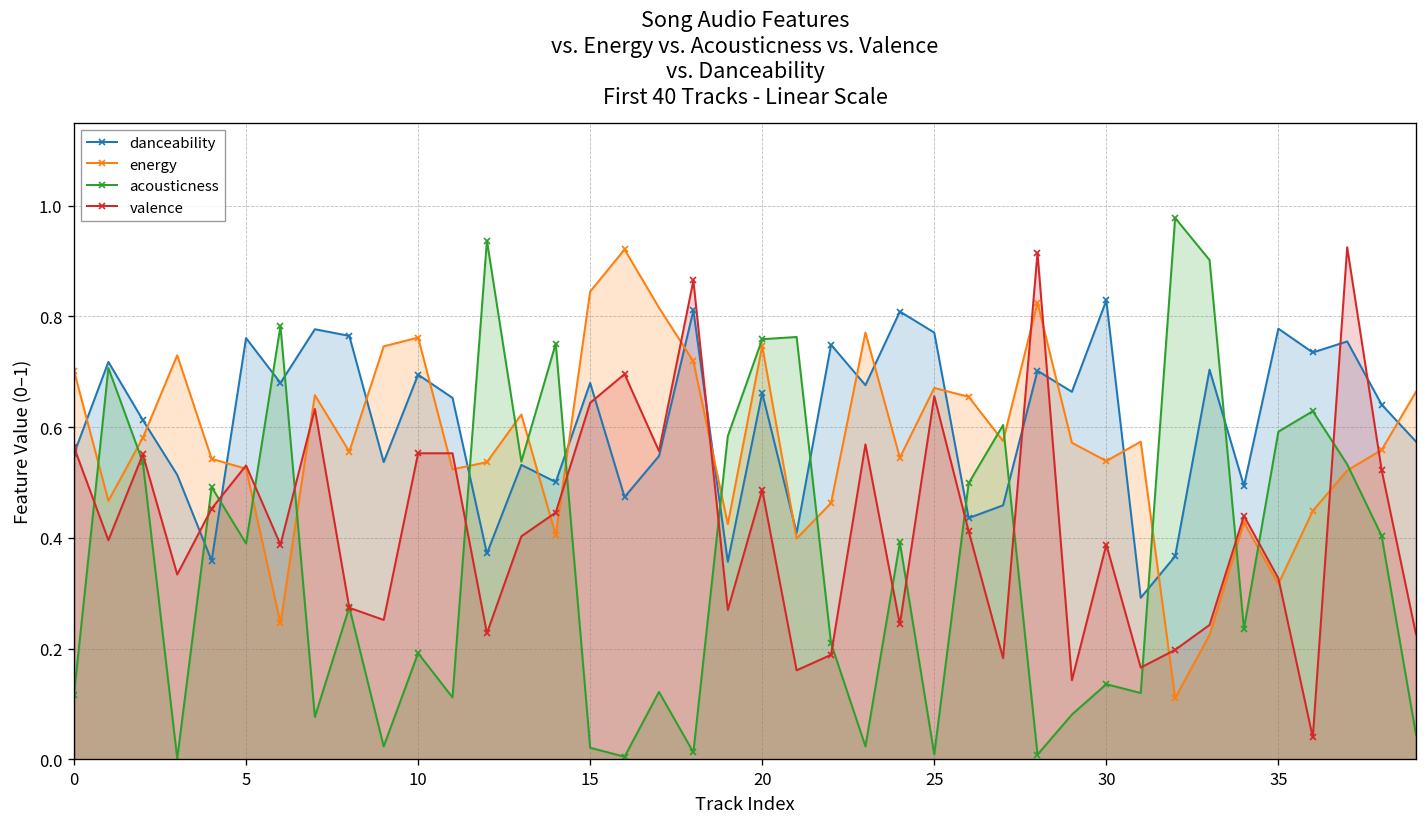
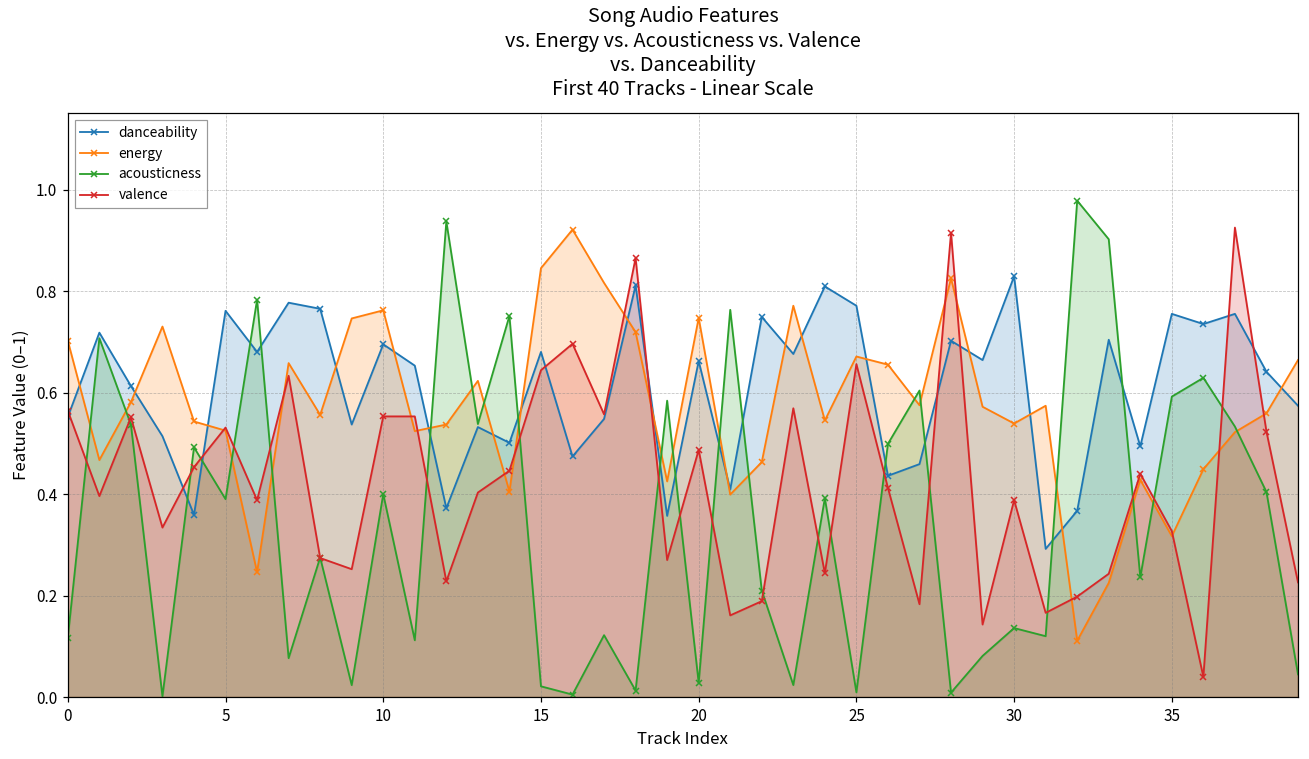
  {
    "danceability": {
      "0": 0.55,
      "5": 0.76,
      "10": 0.70,
      "15": 0.68,
      "20": 0.66,
      "25": 0.77,
      "30": 0.83,
-     "35": 0.78
+     "35": 0.76
    },
    "energy": {
      "0": 0.70,
      "5": 0.53,
      "10": 0.76,
      "15": 0.85,
      "20": 0.75,
      "25": 0.67,
      "30": 0.54,
      "35": 0.32
    },
    "acousticness": {
      "0": 0.12,
      "5": 0.39,
-     "10": 0.19,
+     "10": 0.40,
      "15": 0.02,
-     "20": 0.76,
+     "20": 0.03,
      "25": 0.01,
      "30": 0.14,
      "35": 0.59
    },
    "valence": {
      "0": 0.56,
      "5": 0.53,
      "10": 0.55,
      "15": 0.64,
      "20": 0.49,
      "25": 0.66,
      "30": 0.39,
      "35": 0.33
    }
  }
